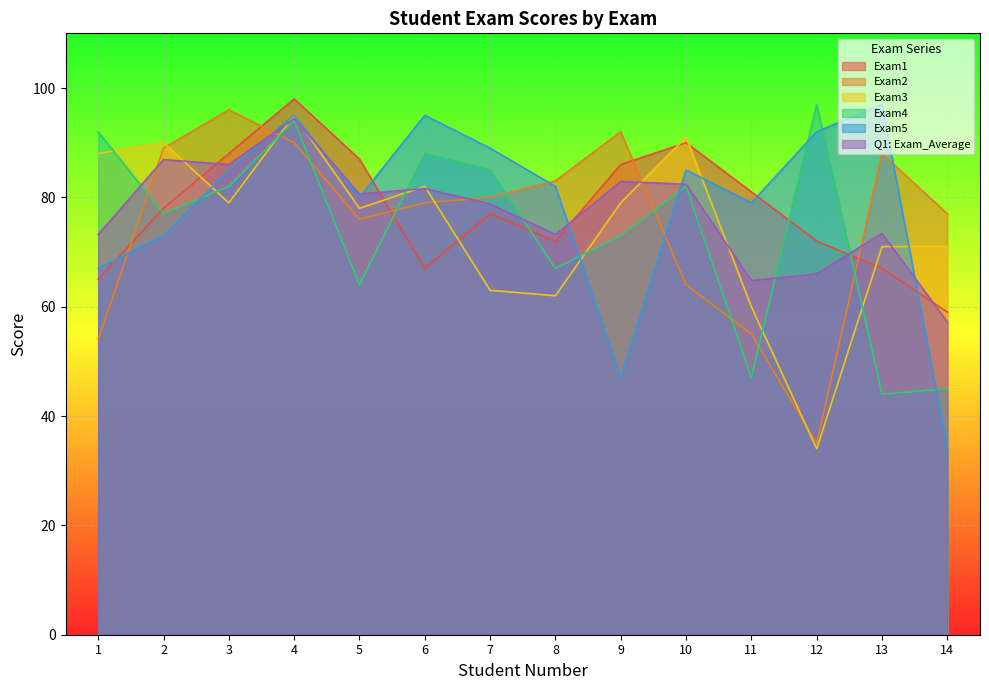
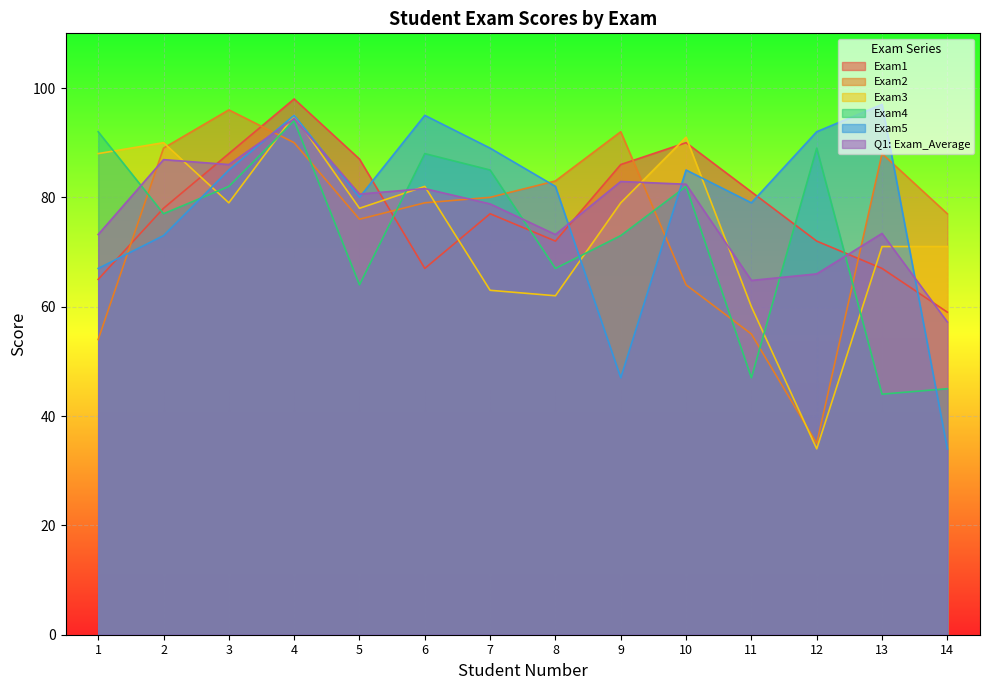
  {
    "Exam3": {
      "1": 88,
      "2": 90,
      "3": 79,
      "5": 78,
      "7": 63,
      "8": 62,
      "9": 79,
      "10": 91,
      "11": 60,
      "12": 34,
      "13": 71,
      "14": 71
    },
    "Exam4": {
      "1": 92,
      "2": 77,
      "3": 82,
      "5": 64,
      "6": 88,
      "7": 85,
      "8": 67,
      "9": 73,
      "11": 47,
-     "12": 97,
+     "12": 89,
      "13": 44,
      "14": 45
    },
    "Exam5": {
      "1": 67,
      "2": 73,
      "3": 85,
      "5": 80,
      "6": 95,
      "7": 89,
      "8": 82,
      "9": 47,
      "10": 85,
      "11": 79,
      "12": 92,
      "14": 34
    },
    "Q1: Exam_Average": {
      "1": 73,
      "2": 87,
      "3": 86,
      "5": 81,
      "7": 79,
      "8": 73,
      "9": 83,
      "11": 65,
      "12": 66,
      "13": 73,
      "14": 57
    }
  }
